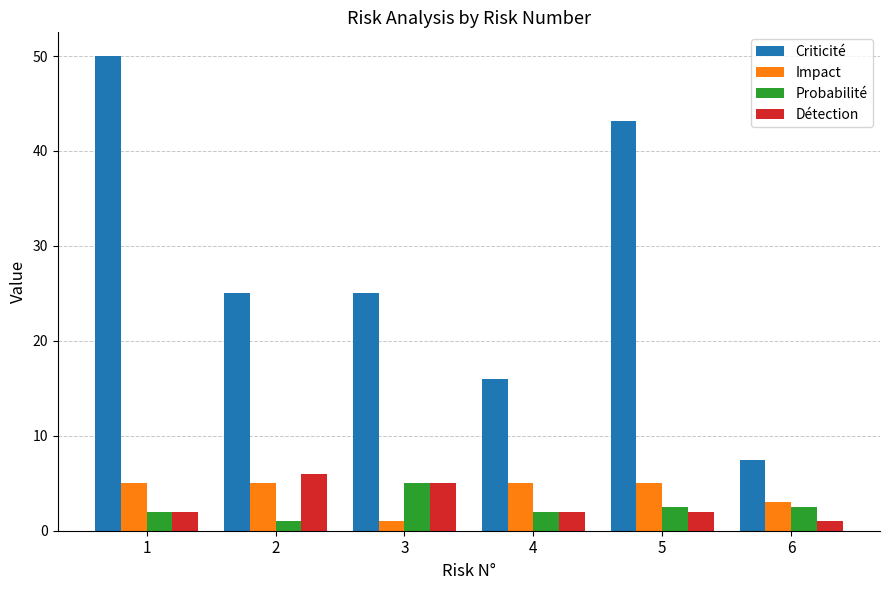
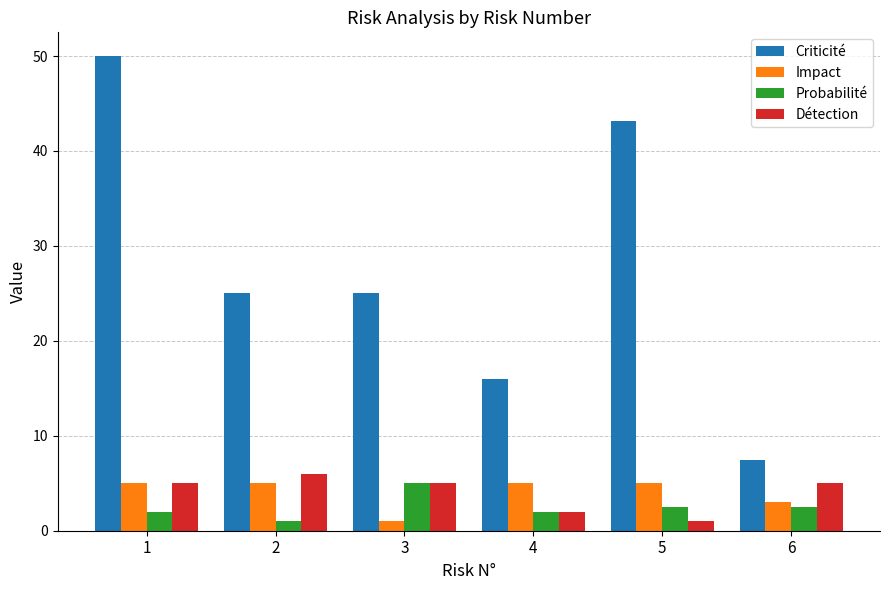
  {
    "Criticité": {
      "1": 50,
      "2": 25,
      "3": 25,
      "4": 16,
      "5": 43,
      "6": 8
    },
    "Impact": {
      "1": 5,
      "2": 5,
      "3": 1,
      "4": 5,
      "5": 5,
      "6": 3
    },
    "Probabilité": {
      "1": 2,
      "2": 1,
      "3": 5,
      "4": 2,
      "5": 3,
      "6": 3
    },
    "Détection": {
-     "1": 2,
+     "1": 5,
      "2": 6,
      "3": 5,
      "4": 2,
-     "5": 2,
-     "6": 1
+     "5": 1,
+     "6": 5
    }
  }
